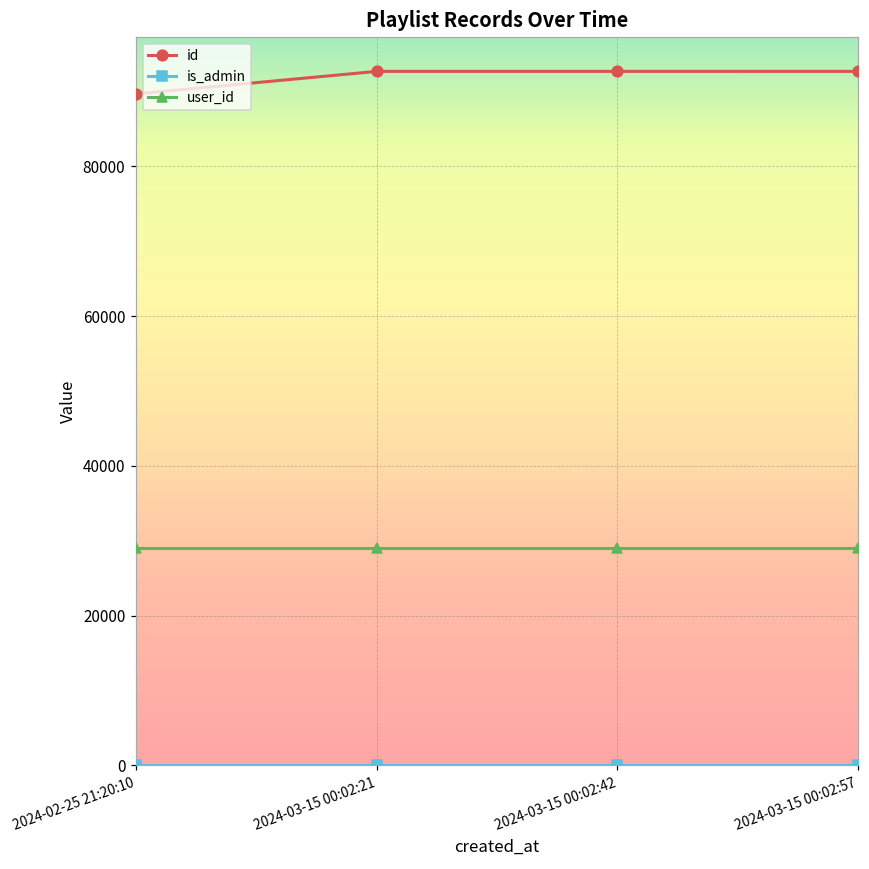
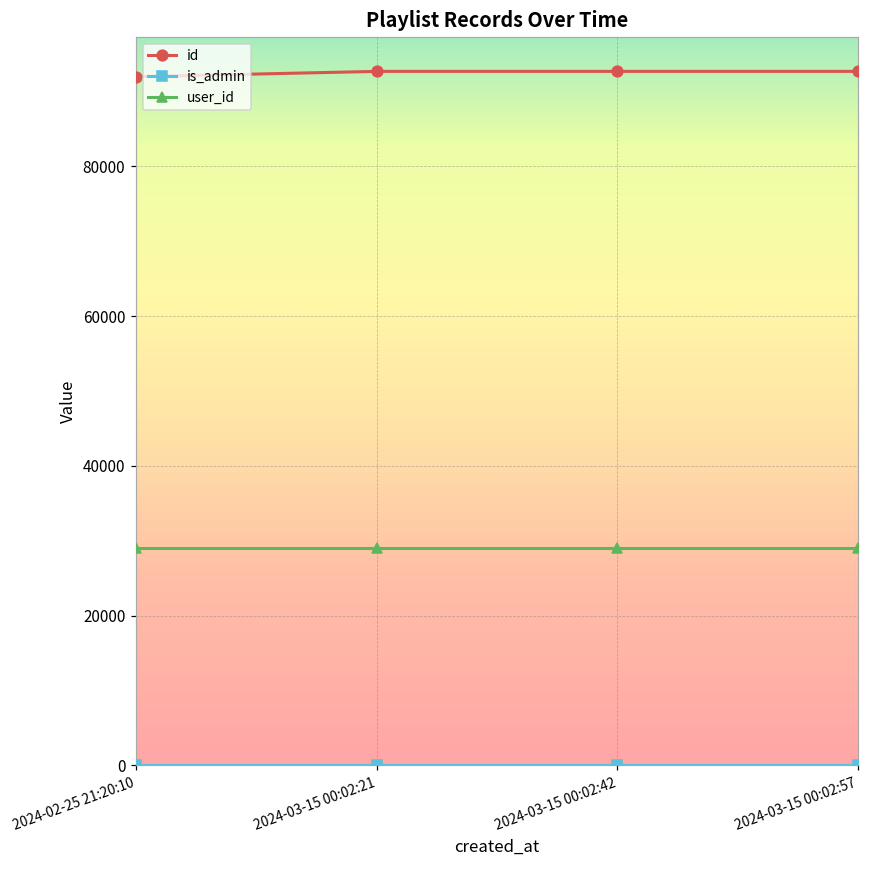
  {
    "id": {
-     "2024-02-25 21:20:10": 90000,
+     "2024-02-25 21:20:10": 92000,
      "2024-03-15 00:02:21": 93000,
      "2024-03-15 00:02:42": 93000,
      "2024-03-15 00:02:57": 93000
    },
    "is_admin": {
      "2024-02-25 21:20:10": 0,
      "2024-03-15 00:02:21": 0,
      "2024-03-15 00:02:42": 0,
      "2024-03-15 00:02:57": 0
    },
    "user_id": {
      "2024-02-25 21:20:10": 29000,
      "2024-03-15 00:02:21": 29000,
      "2024-03-15 00:02:42": 29000,
      "2024-03-15 00:02:57": 29000
    }
  }
